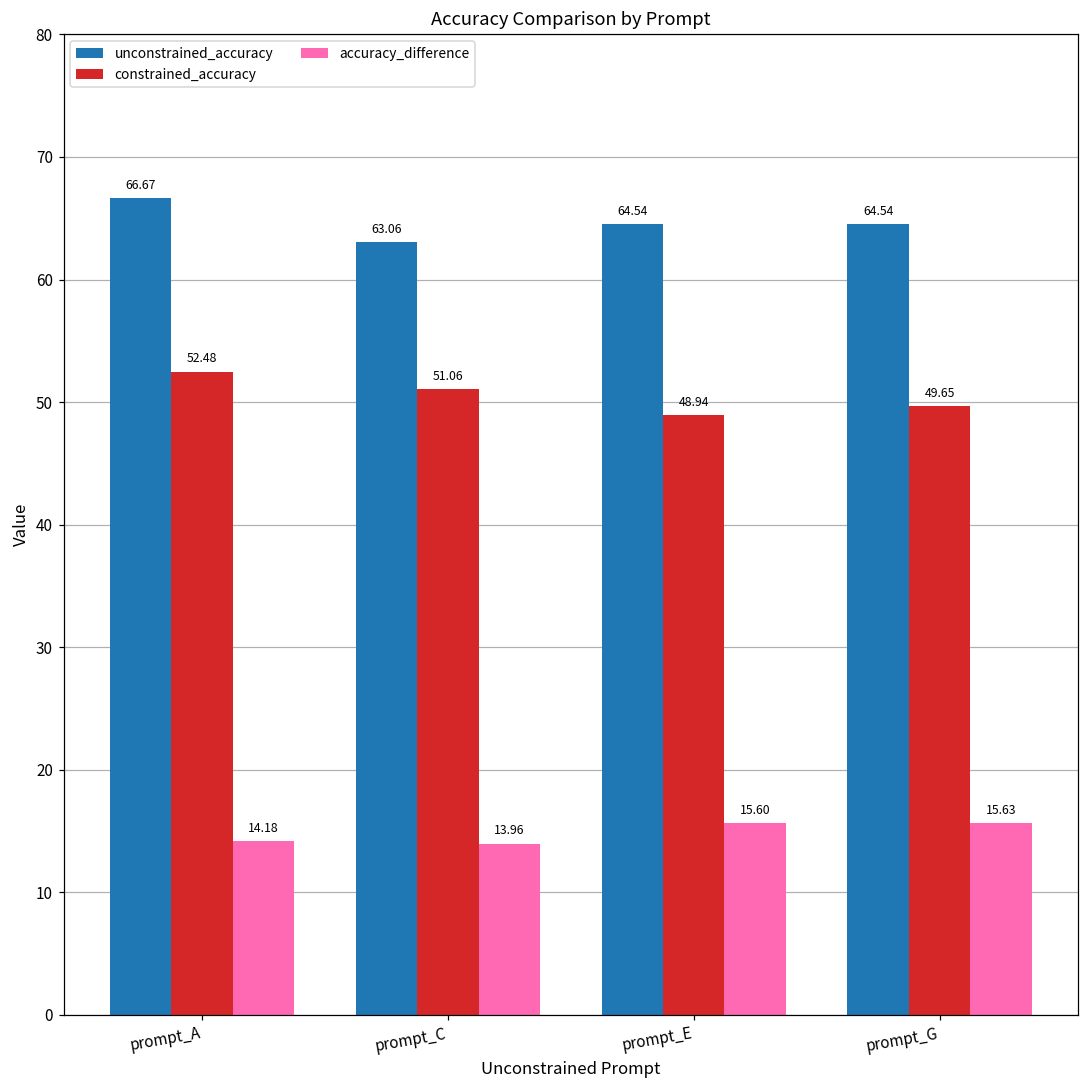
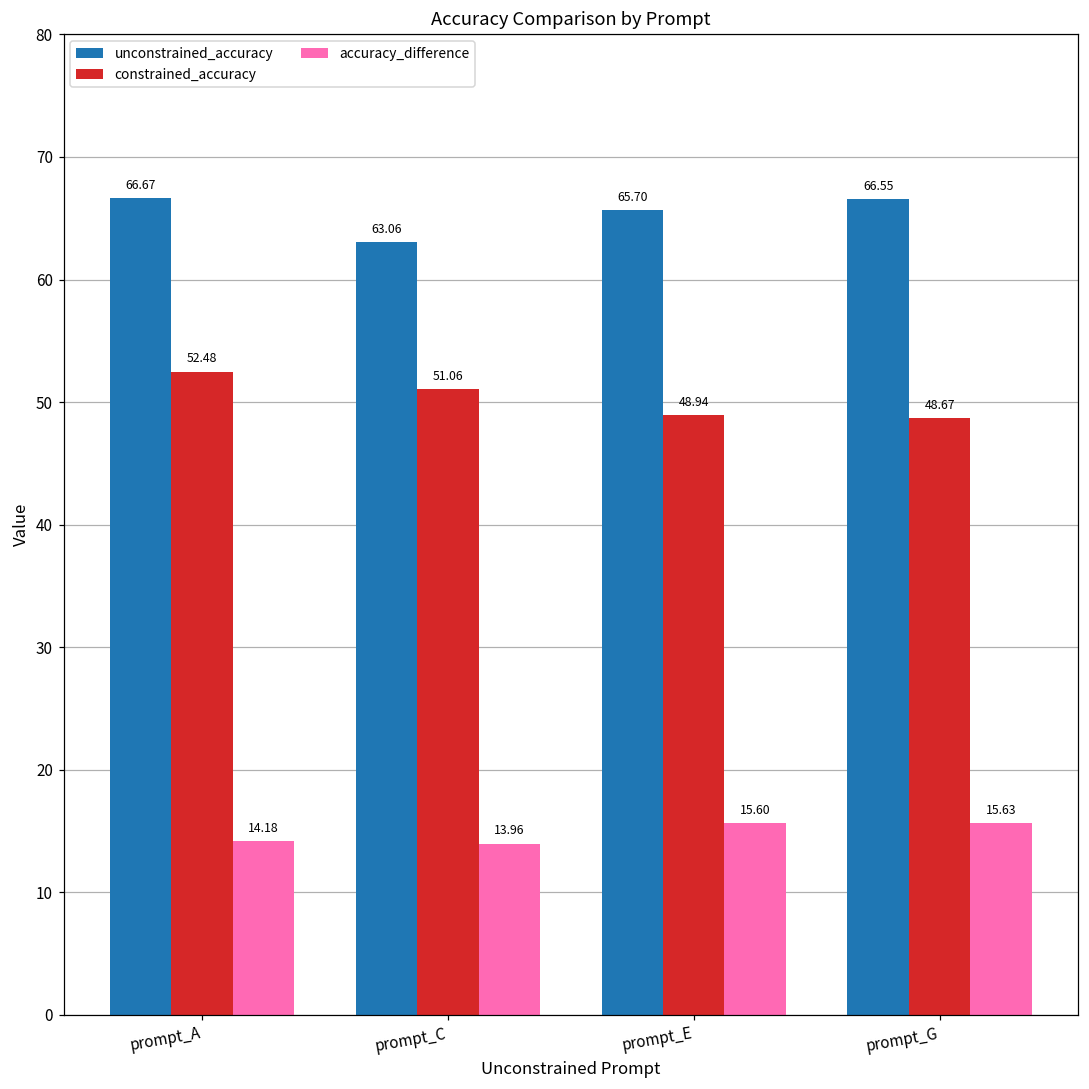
  {
    "unconstrained_accuracy": {
      "prompt_A": 66.67,
      "prompt_C": 63.06,
-     "prompt_E": 64.54,
-     "prompt_G": 64.54
+     "prompt_E": 65.70,
+     "prompt_G": 66.55
    },
    "constrained_accuracy": {
      "prompt_A": 52.48,
      "prompt_C": 51.06,
      "prompt_E": 48.94,
-     "prompt_G": 49.65
+     "prompt_G": 48.67
    },
    "accuracy_difference": {
      "prompt_A": 14.18,
      "prompt_C": 13.96,
      "prompt_E": 15.60,
      "prompt_G": 15.63
    }
  }
